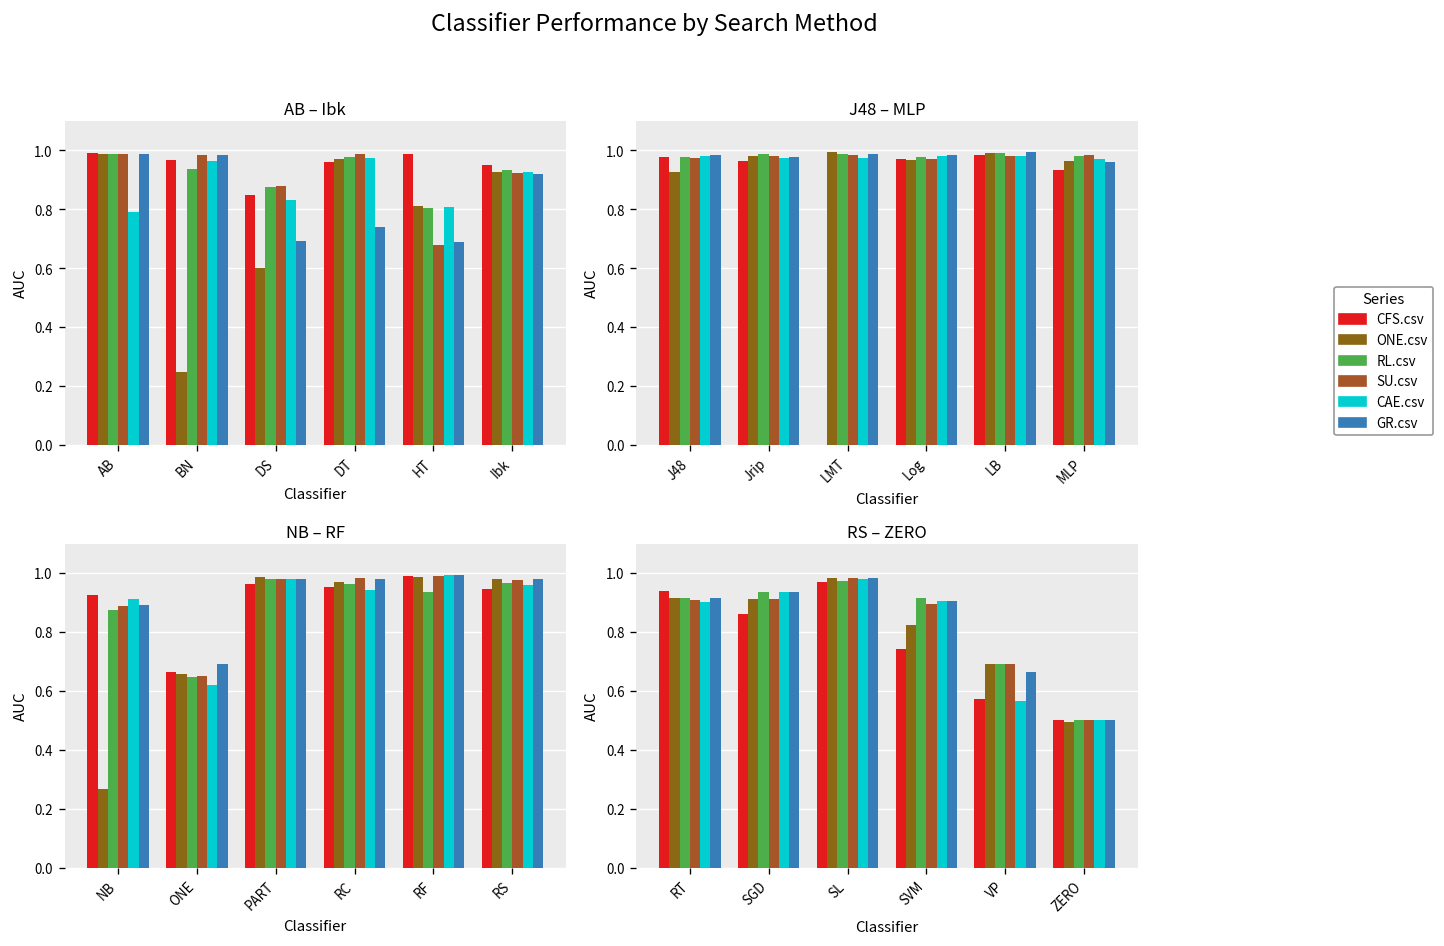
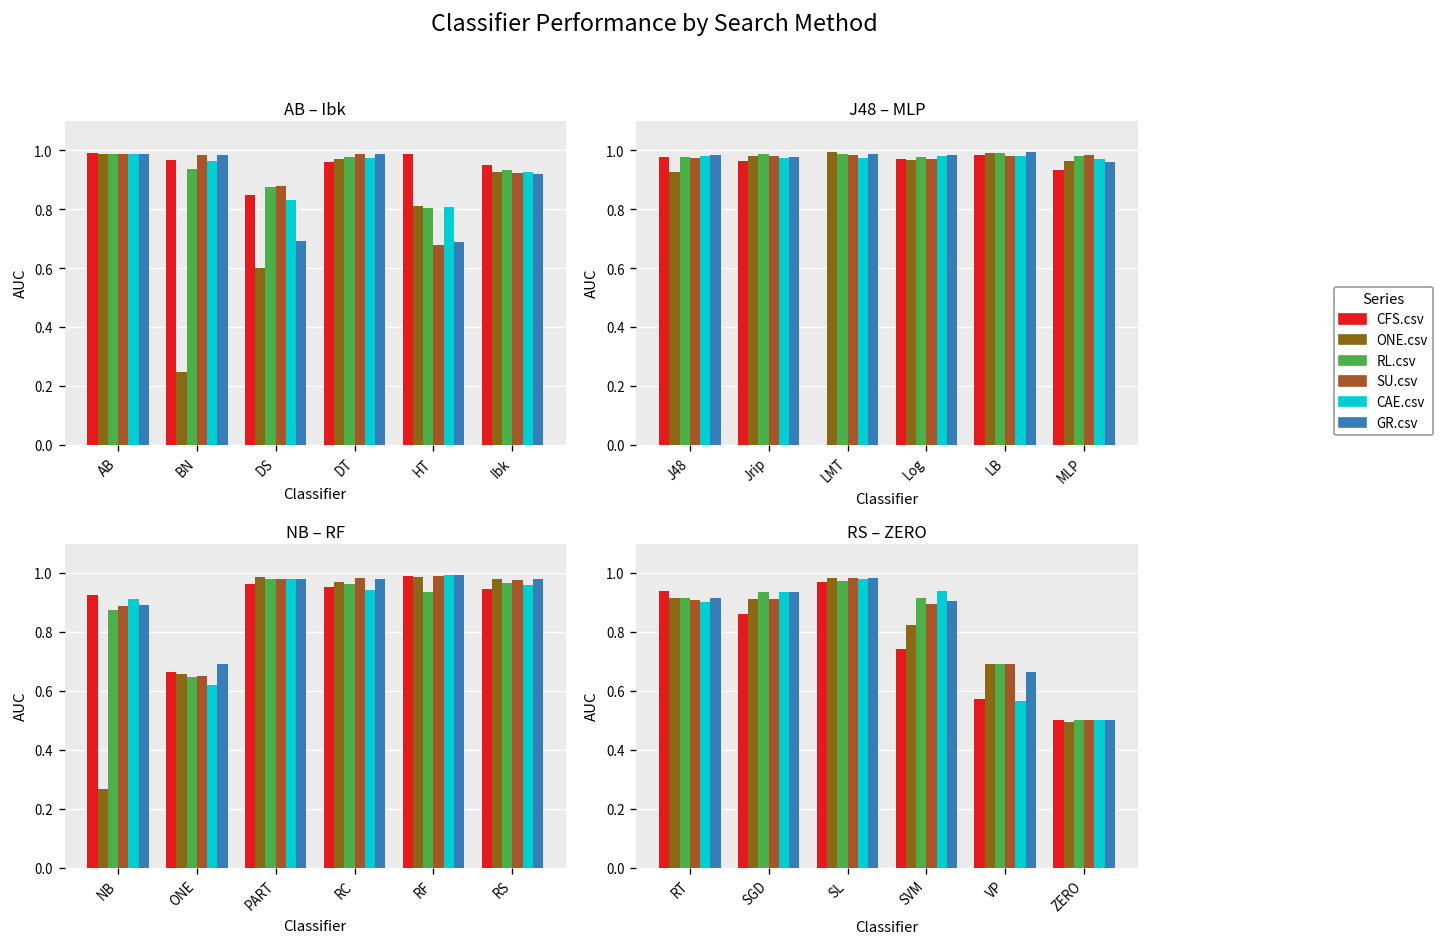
  {
    "AB – Ibk": {
      "CFS.csv": {
        "AB": 0.99,
        "BN": 0.97,
        "DS": 0.85,
        "DT": 0.96,
        "HT": 0.99,
        "Ibk": 0.95
      },
      "RL.csv": {
        "AB": 0.99,
        "BN": 0.94,
        "DS": 0.88,
        "DT": 0.98,
        "HT": 0.81,
        "Ibk": 0.93
      },
      "CAE.csv": {
-       "AB": 0.79,
+       "AB": 0.99,
        "BN": 0.96,
        "DS": 0.83,
        "DT": 0.98,
        "HT": 0.81,
        "Ibk": 0.93
      },
      "GR.csv": {
        "AB": 0.99,
        "BN": 0.98,
        "DS": 0.69,
-       "DT": 0.74,
+       "DT": 0.99,
        "HT": 0.69,
        "Ibk": 0.92
      }
    },
    "J48 – MLP": {
      "CFS.csv": {
        "J48": 0.98,
        "Jrip": 0.96,
        "LMT": 0.00,
        "Log": 0.97,
        "LB": 0.99,
        "MLP": 0.93
      },
      "RL.csv": {
        "J48": 0.98,
        "Jrip": 0.99,
        "LMT": 0.99,
        "Log": 0.98,
        "LB": 0.99,
        "MLP": 0.98
      },
      "CAE.csv": {
        "J48": 0.98,
        "Jrip": 0.98,
        "LMT": 0.98,
        "Log": 0.98,
        "LB": 0.98,
        "MLP": 0.97
      },
      "GR.csv": {
        "J48": 0.98,
        "Jrip": 0.98,
        "LMT": 0.99,
        "Log": 0.98,
        "LB": 0.99,
        "MLP": 0.96
      }
    },
    "NB – RF": {
      "CFS.csv": {
        "NB": 0.92,
        "ONE": 0.66,
        "PART": 0.96,
        "RC": 0.95,
        "RF": 0.99,
        "RS": 0.95
      },
      "RL.csv": {
        "NB": 0.88,
        "ONE": 0.65,
        "PART": 0.98,
        "RC": 0.96,
        "RF": 0.94,
        "RS": 0.97
      },
      "CAE.csv": {
        "NB": 0.91,
        "ONE": 0.62,
        "PART": 0.98,
        "RC": 0.94,
        "RF": 0.99,
        "RS": 0.96
      },
      "GR.csv": {
        "NB": 0.89,
        "ONE": 0.69,
        "PART": 0.98,
        "RC": 0.98,
        "RF": 0.99,
        "RS": 0.98
      }
    },
    "RS – ZERO": {
      "CFS.csv": {
        "RT": 0.94,
        "SGD": 0.86,
        "SL": 0.97,
        "SVM": 0.74,
        "VP": 0.57,
        "ZERO": 0.50
      },
      "RL.csv": {
        "RT": 0.92,
        "SGD": 0.94,
        "SL": 0.97,
        "SVM": 0.91,
        "VP": 0.69,
        "ZERO": 0.50
      },
      "CAE.csv": {
        "RT": 0.90,
        "SGD": 0.93,
        "SL": 0.98,
-       "SVM": 0.91,
+       "SVM": 0.94,
        "VP": 0.57,
        "ZERO": 0.50
      },
      "GR.csv": {
        "RT": 0.91,
        "SGD": 0.94,
        "SL": 0.98,
        "SVM": 0.91,
        "VP": 0.66,
        "ZERO": 0.50
      }
    }
  }
